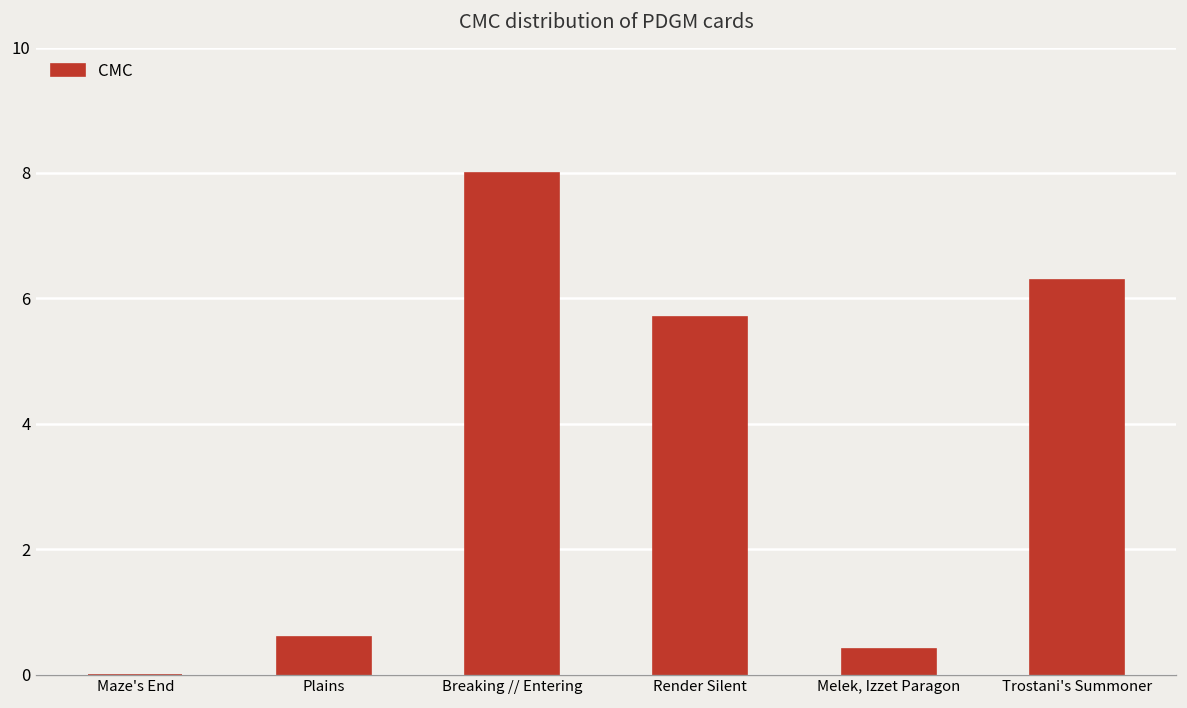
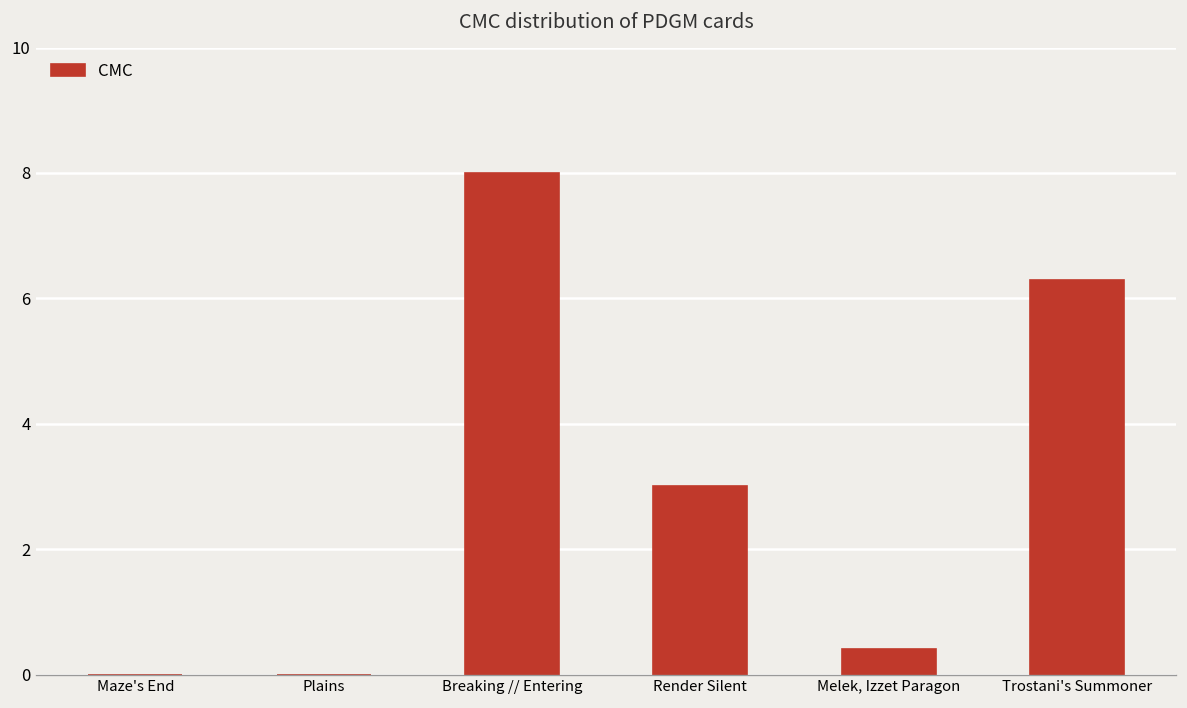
  {
    "Maze's End": 0.0,
-   "Plains": 0.6,
+   "Plains": 0.0,
    "Breaking // Entering": 8.0,
-   "Render Silent": 5.7,
+   "Render Silent": 3.0,
    "Melek, Izzet Paragon": 0.4,
    "Trostani's Summoner": 6.3
  }
